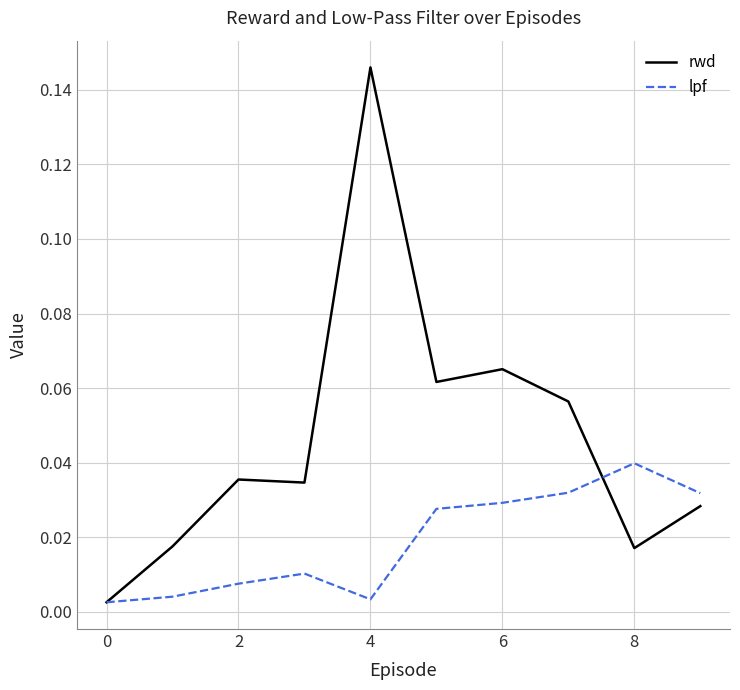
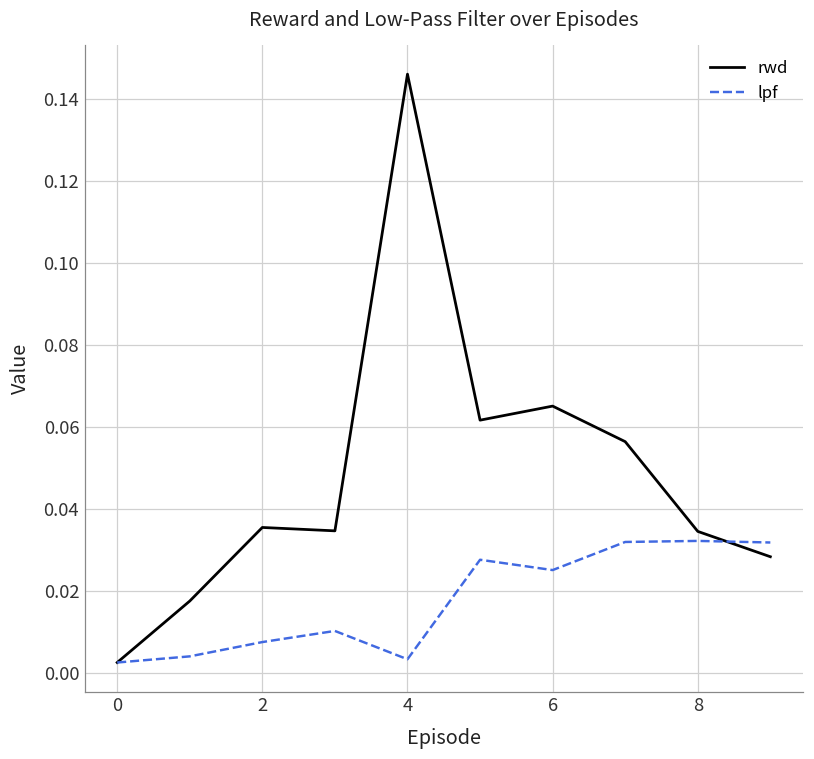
  {
    "rwd": {
      "2": 0.035,
      "4": 0.146,
      "6": 0.065,
-     "8": 0.017
+     "8": 0.035
    },
    "lpf": {
      "2": 0.008,
      "4": 0.003,
-     "6": 0.029,
-     "8": 0.040
+     "6": 0.025,
+     "8": 0.032
    }
  }
